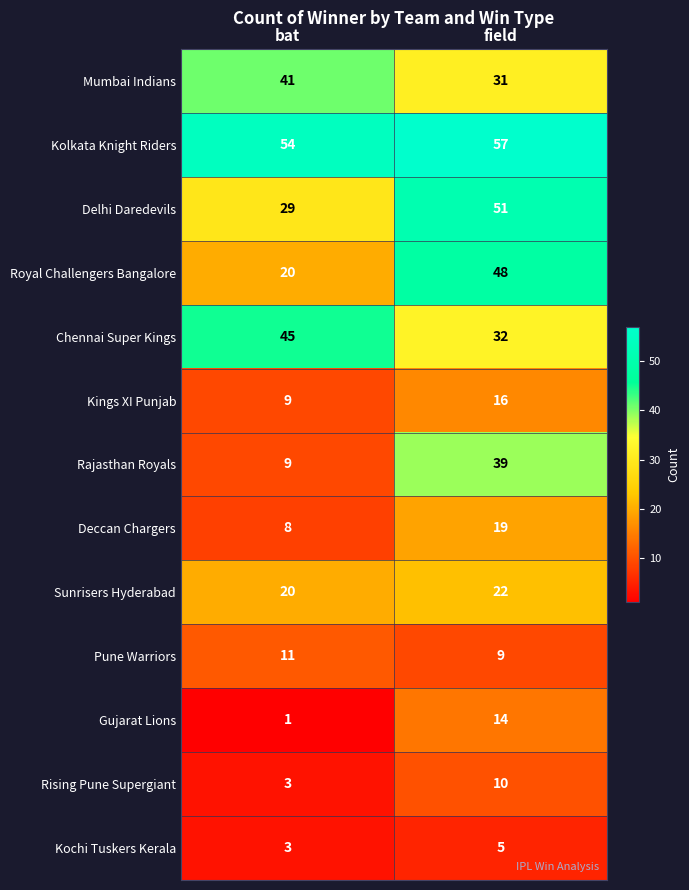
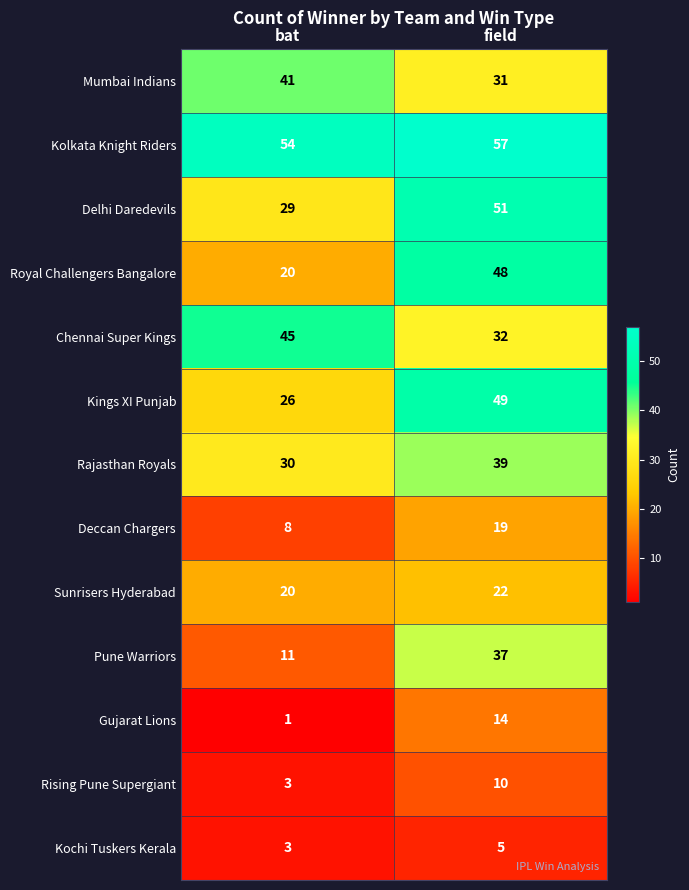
  {
    "Mumbai Indians": {
      "bat": 41,
      "field": 31
    },
    "Kolkata Knight Riders": {
      "bat": 54,
      "field": 57
    },
    "Delhi Daredevils": {
      "bat": 29,
      "field": 51
    },
    "Royal Challengers Bangalore": {
      "bat": 20,
      "field": 48
    },
    "Chennai Super Kings": {
      "bat": 45,
      "field": 32
    },
    "Kings XI Punjab": {
-     "bat": 9,
-     "field": 16
+     "bat": 26,
+     "field": 49
    },
    "Rajasthan Royals": {
-     "bat": 9,
+     "bat": 30,
      "field": 39
    },
    "Deccan Chargers": {
      "bat": 8,
      "field": 19
    },
    "Sunrisers Hyderabad": {
      "bat": 20,
      "field": 22
    },
    "Pune Warriors": {
      "bat": 11,
-     "field": 9
+     "field": 37
    },
    "Gujarat Lions": {
      "bat": 1,
      "field": 14
    },
    "Rising Pune Supergiant": {
      "bat": 3,
      "field": 10
    },
    "Kochi Tuskers Kerala": {
      "bat": 3
    }
  }
